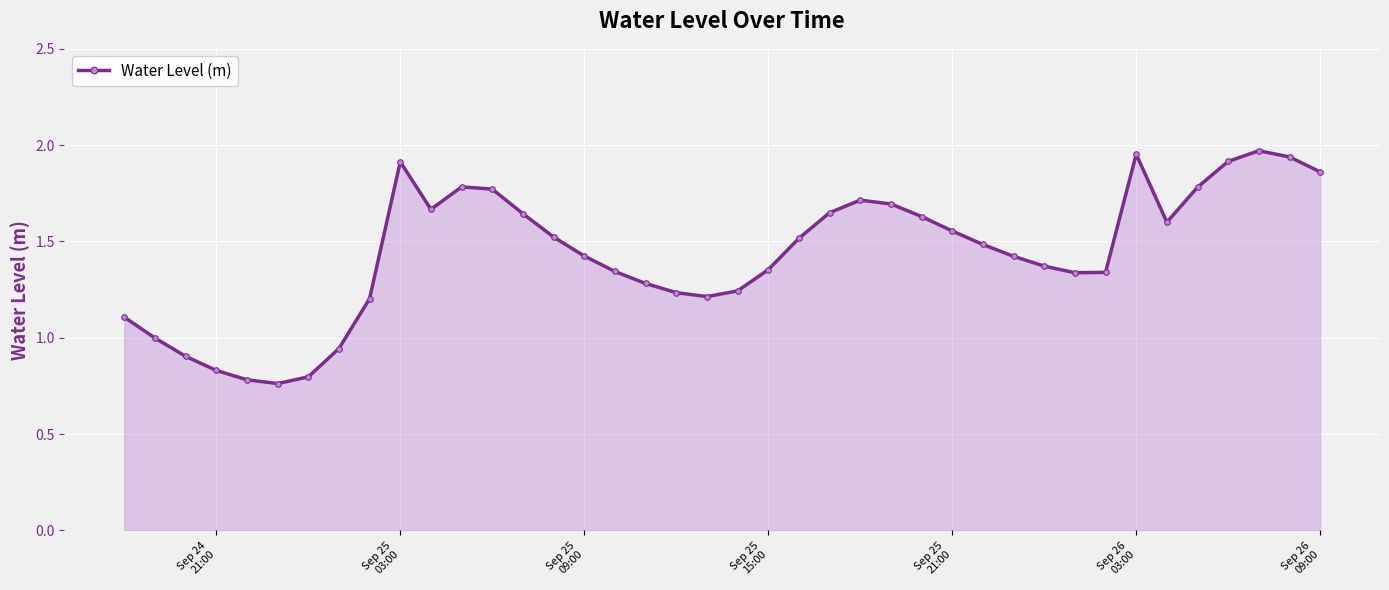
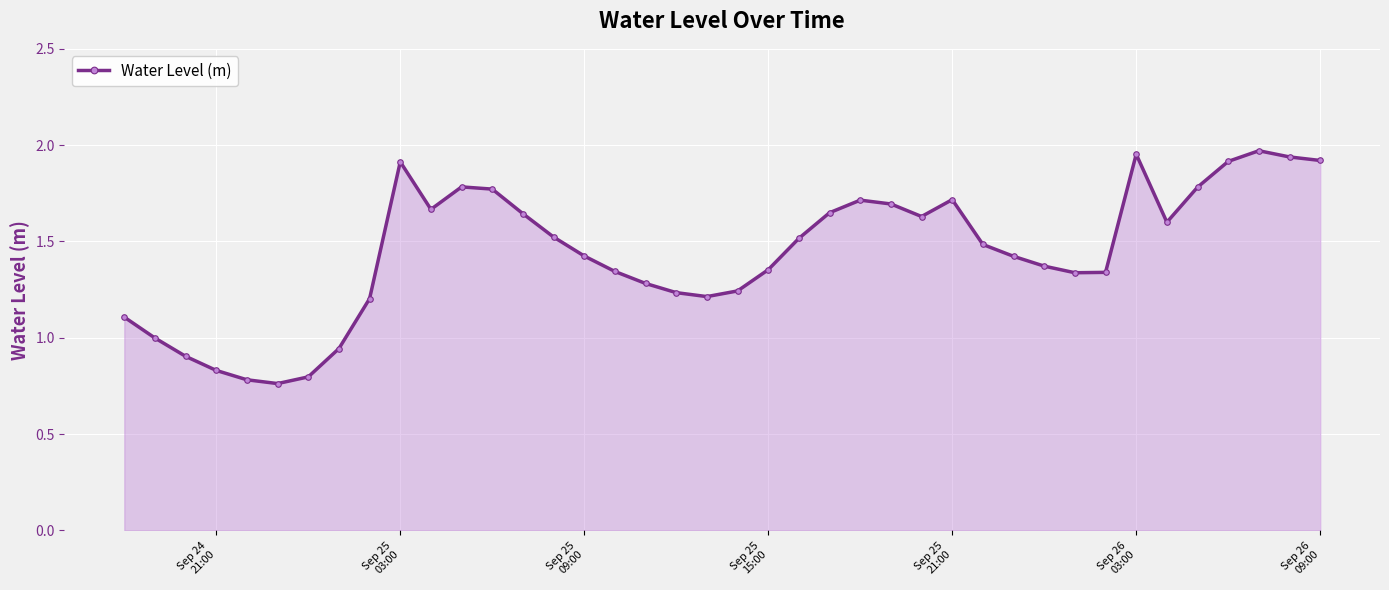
  {
    "Sep 24 21:00": 0.83,
    "Sep 25 03:00": 1.91,
    "Sep 25 09:00": 1.42,
    "Sep 25 15:00": 1.35,
-   "Sep 25 21:00": 1.55,
+   "Sep 25 21:00": 1.72,
    "Sep 26 03:00": 1.95,
-   "Sep 26 09:00": 1.86
+   "Sep 26 09:00": 1.92
  }
